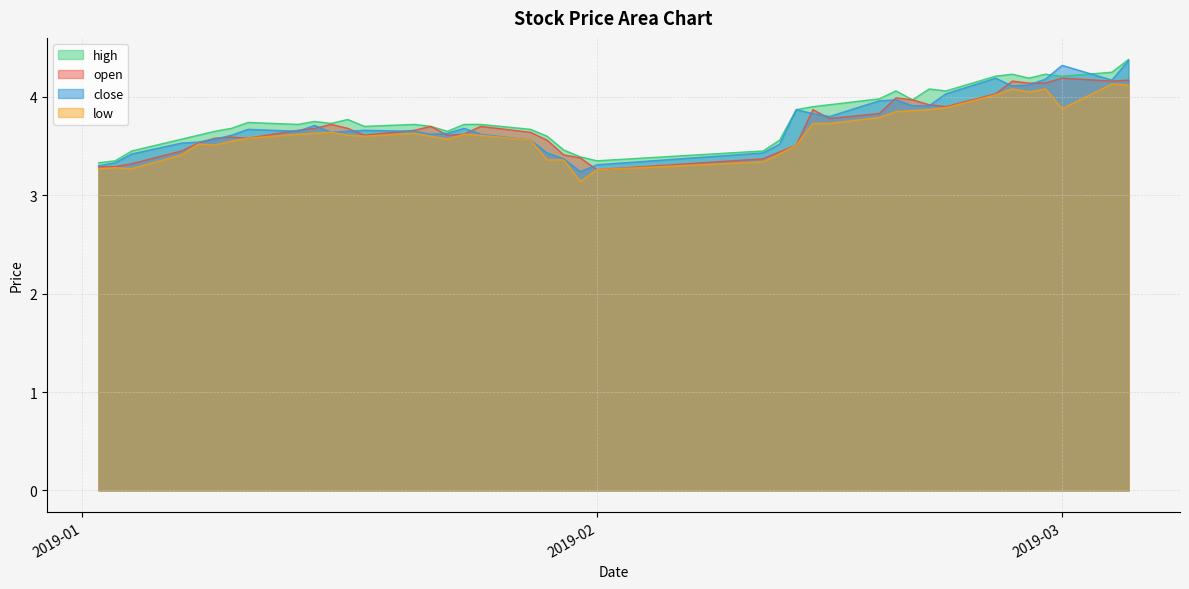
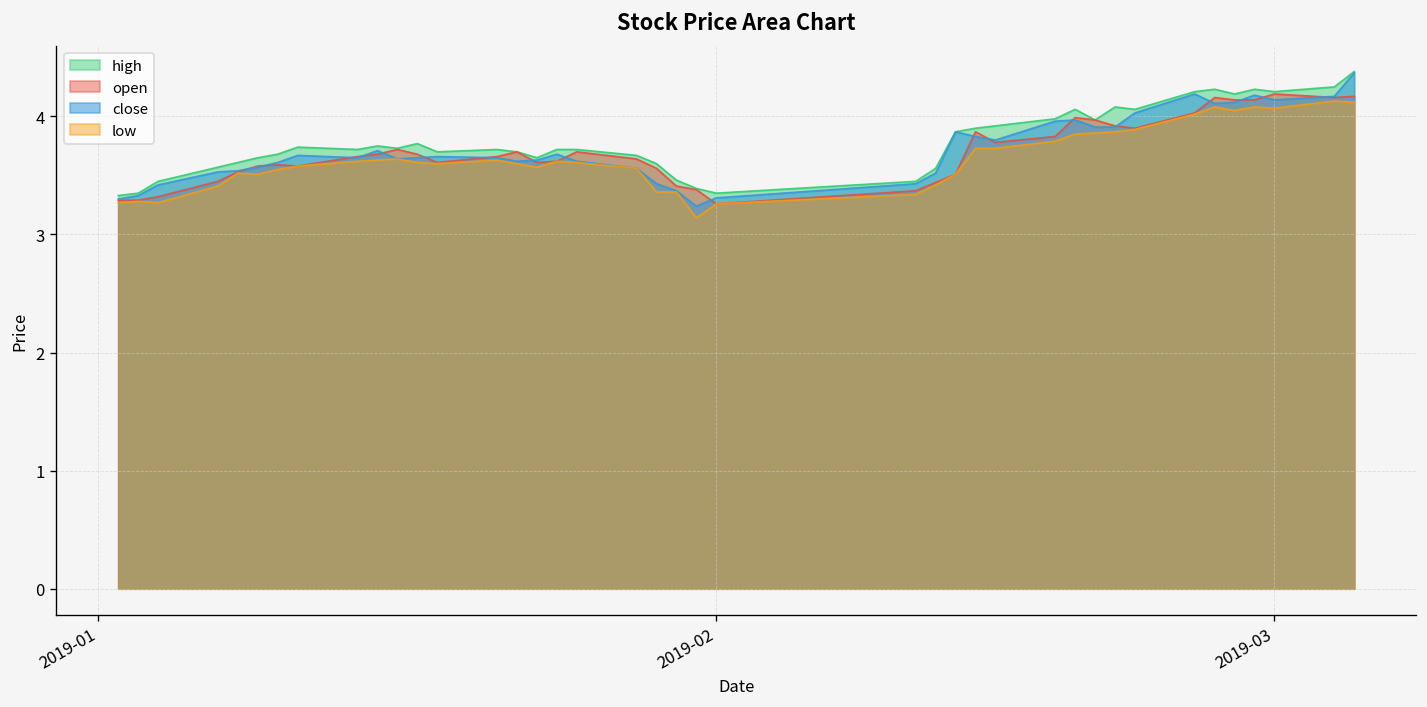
  {
    "high": {
      "2019-02": 3.4
    },
    "close": {
      "2019-02": 3.3,
-     "2019-03": 4.3
+     "2019-03": 4.1
    },
    "low": {
-     "2019-03": 3.9
+     "2019-03": 4.1
    }
  }
